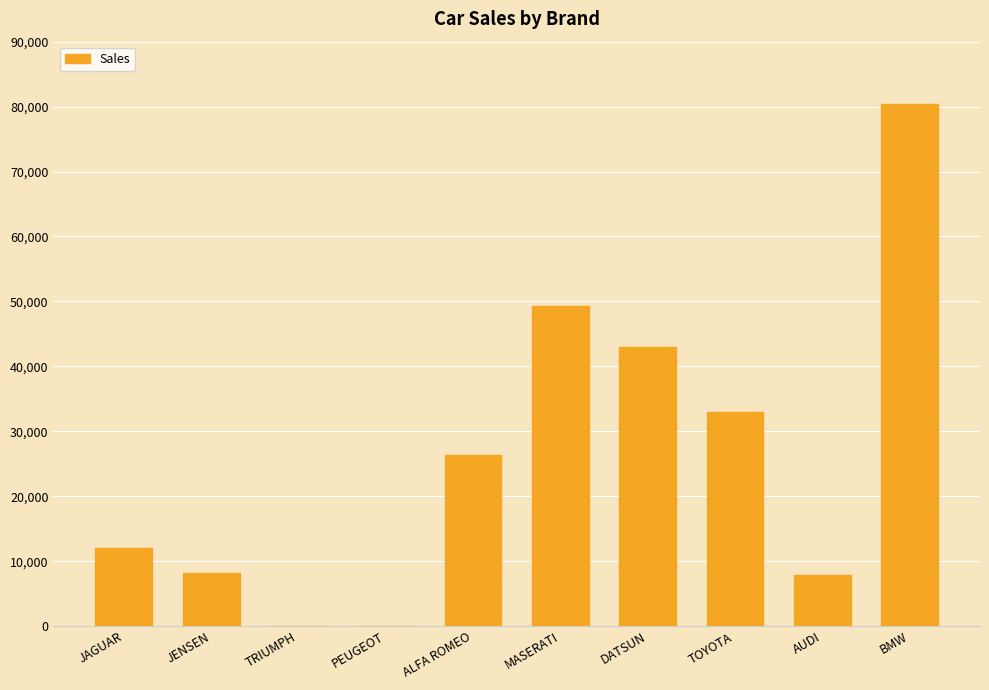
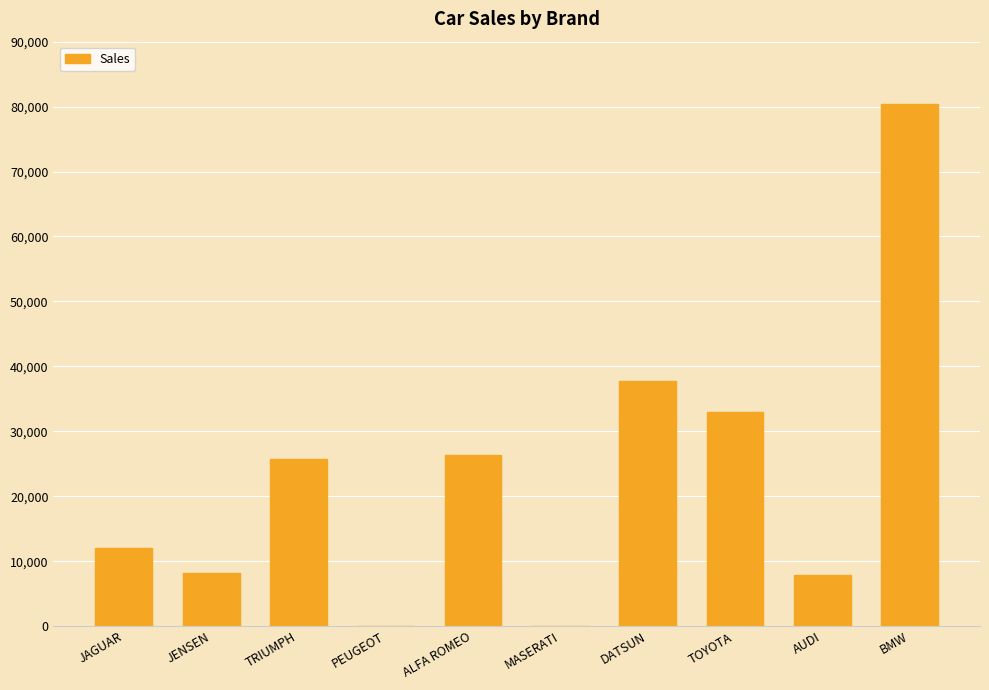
  {
    "JAGUAR": "12,000",
    "JENSEN": "8,000",
-   "TRIUMPH": "0",
+   "TRIUMPH": "26,000",
    "PEUGEOT": "0",
    "ALFA ROMEO": "26,000",
-   "MASERATI": "49,000",
-   "DATSUN": "43,000",
+   "MASERATI": "0",
+   "DATSUN": "38,000",
    "TOYOTA": "33,000",
    "AUDI": "8,000",
    "BMW": "80,000"
  }
